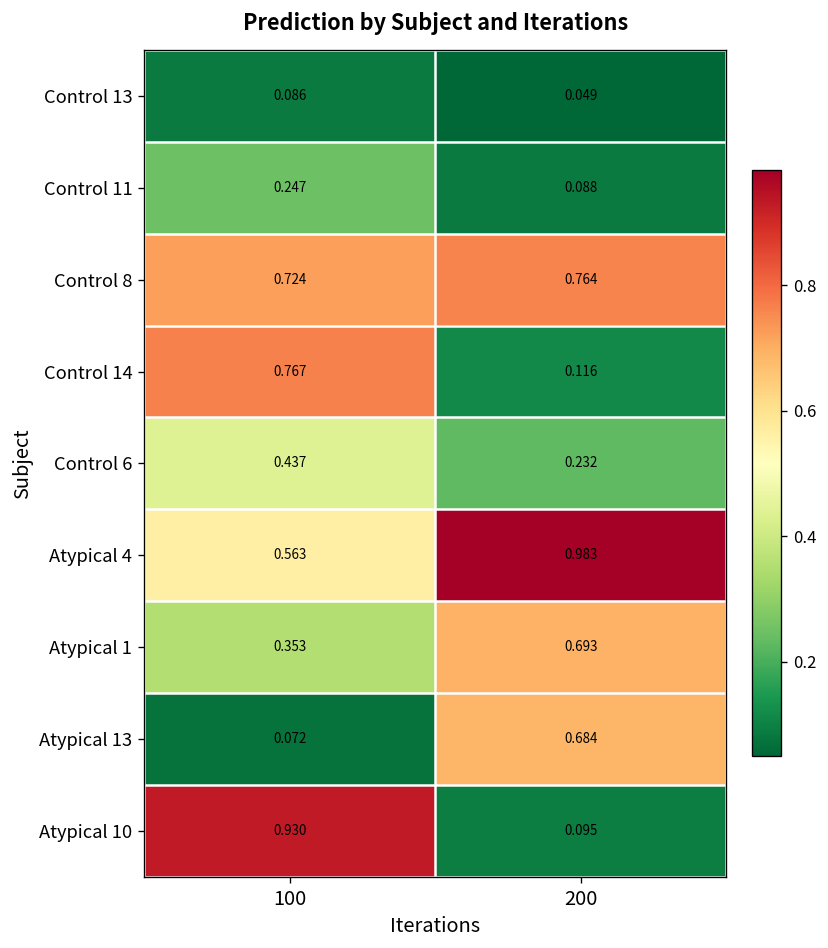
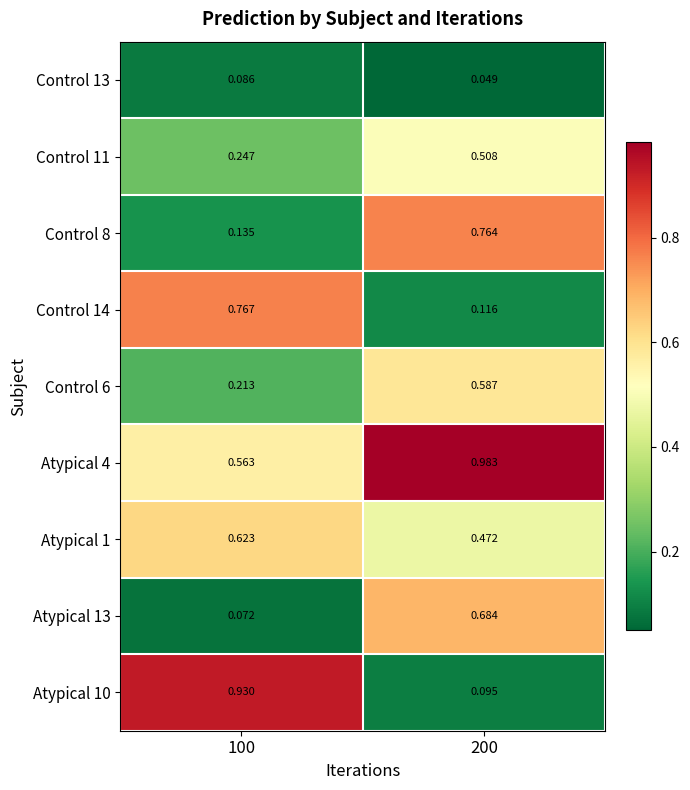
  {
    "Control 13": {
      "100": 0.086,
      "200": 0.049
    },
    "Control 11": {
      "100": 0.247,
-     "200": 0.088
+     "200": 0.508
    },
    "Control 8": {
-     "100": 0.724,
+     "100": 0.135,
      "200": 0.764
    },
    "Control 14": {
      "100": 0.767,
      "200": 0.116
    },
    "Control 6": {
-     "100": 0.437,
-     "200": 0.232
+     "100": 0.213,
+     "200": 0.587
    },
    "Atypical 4": {
      "100": 0.563,
      "200": 0.983
    },
    "Atypical 1": {
-     "100": 0.353,
-     "200": 0.693
+     "100": 0.623,
+     "200": 0.472
    },
    "Atypical 13": {
      "100": 0.072,
      "200": 0.684
    },
    "Atypical 10": {
      "100": 0.930,
      "200": 0.095
    }
  }
